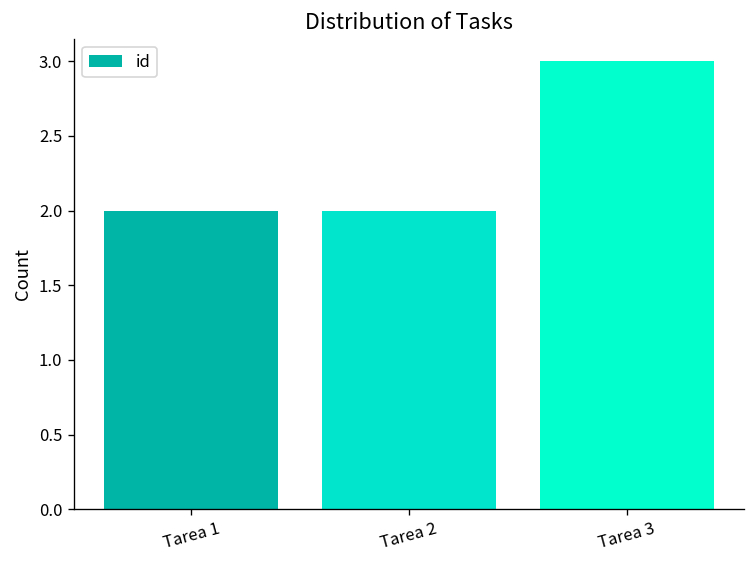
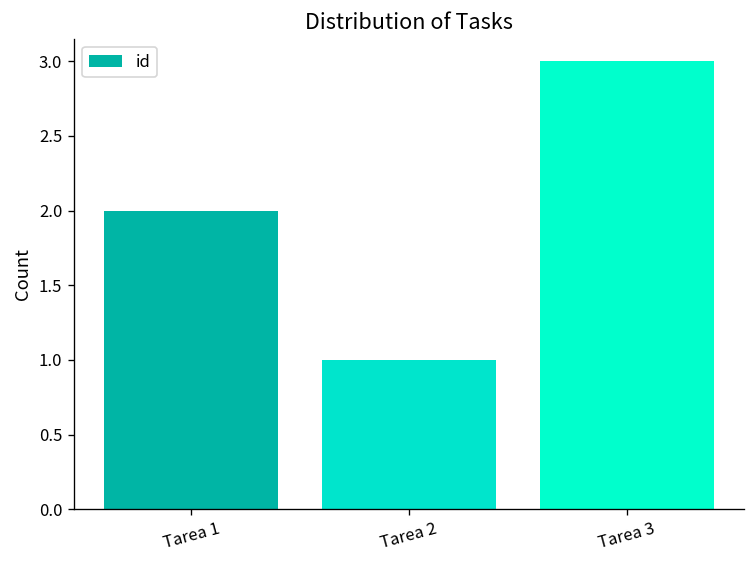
  {
    "Tarea 1": 2,
-   "Tarea 2": 2,
+   "Tarea 2": 1,
    "Tarea 3": 3
  }
